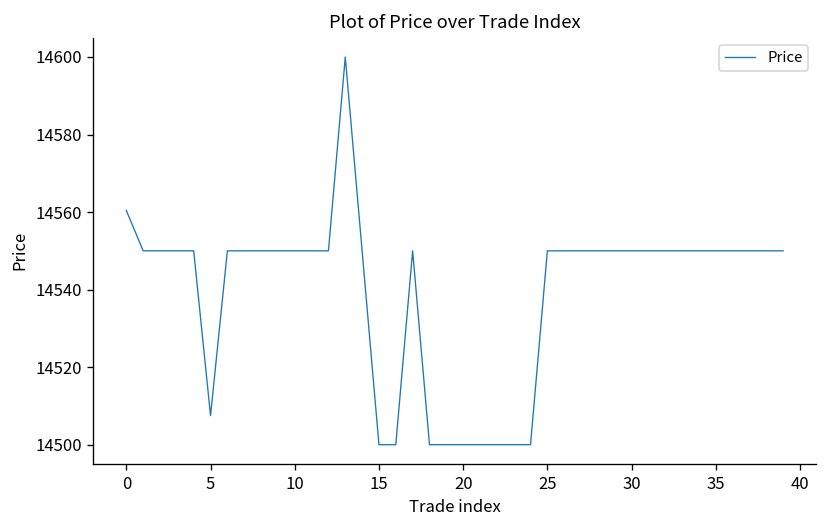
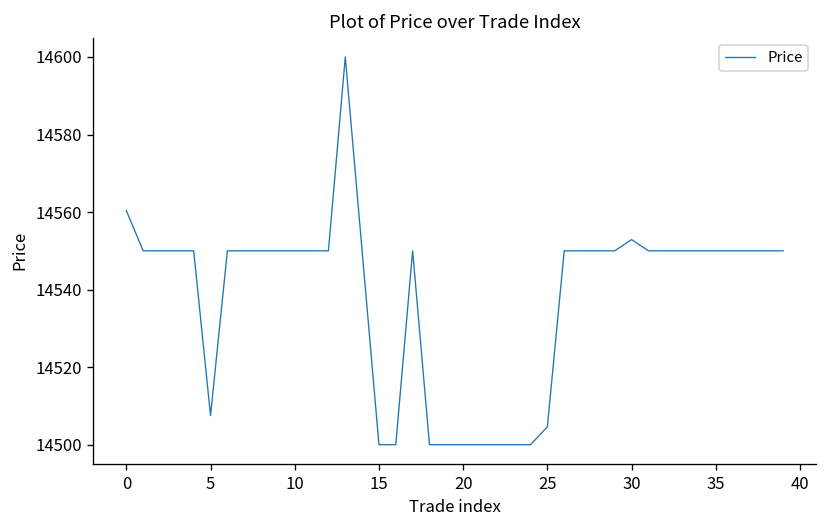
  {
    "0": 14560,
    "5": 14508,
    "10": 14550,
    "15": 14500,
    "20": 14500,
-   "25": 14550,
-   "30": 14550,
+   "25": 14505,
+   "30": 14553,
    "35": 14550
  }
